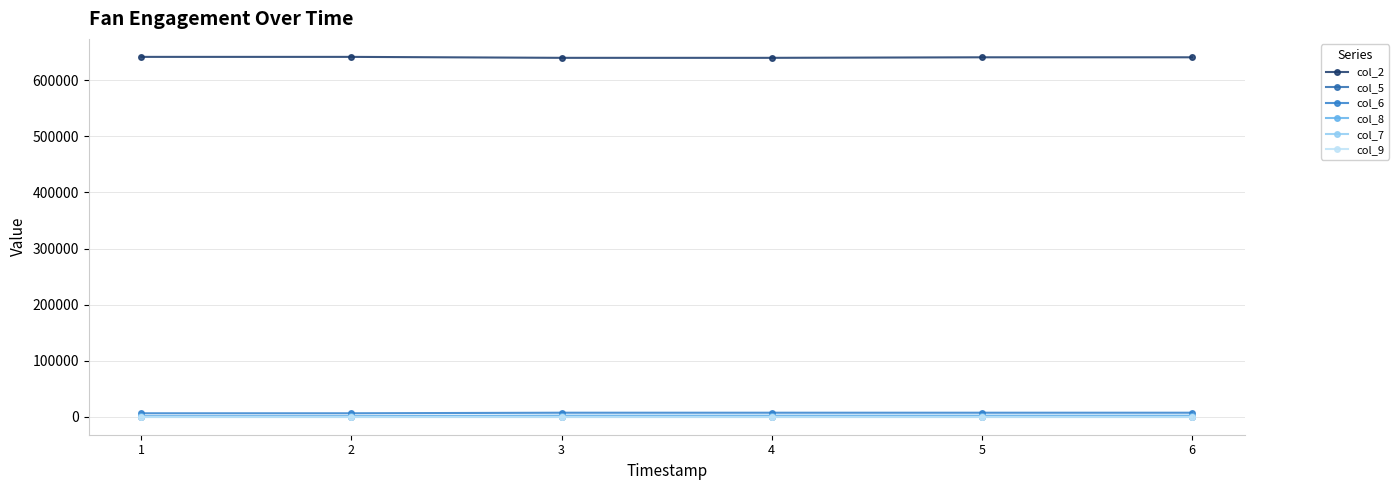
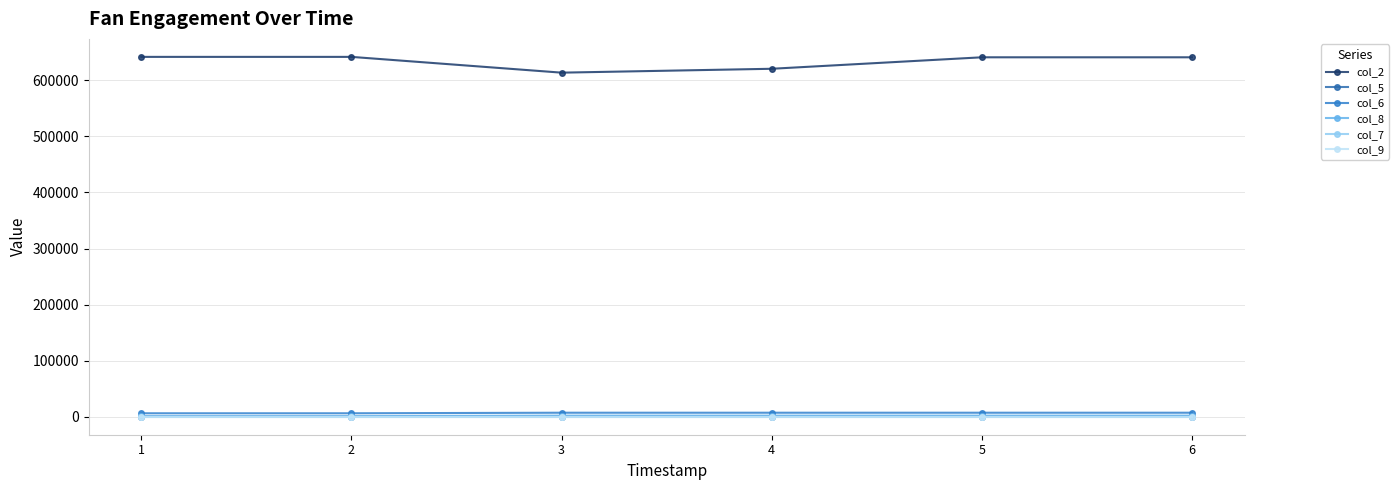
  {
    "col_2": {
      "1": 640000,
      "2": 640000,
-     "3": 640000,
-     "4": 640000,
+     "3": 610000,
+     "4": 620000,
      "5": 640000,
      "6": 640000
    },
    "col_6": {
      "1": 10000,
      "2": 10000,
      "3": 10000,
      "4": 10000,
      "5": 10000,
      "6": 10000
    }
  }
